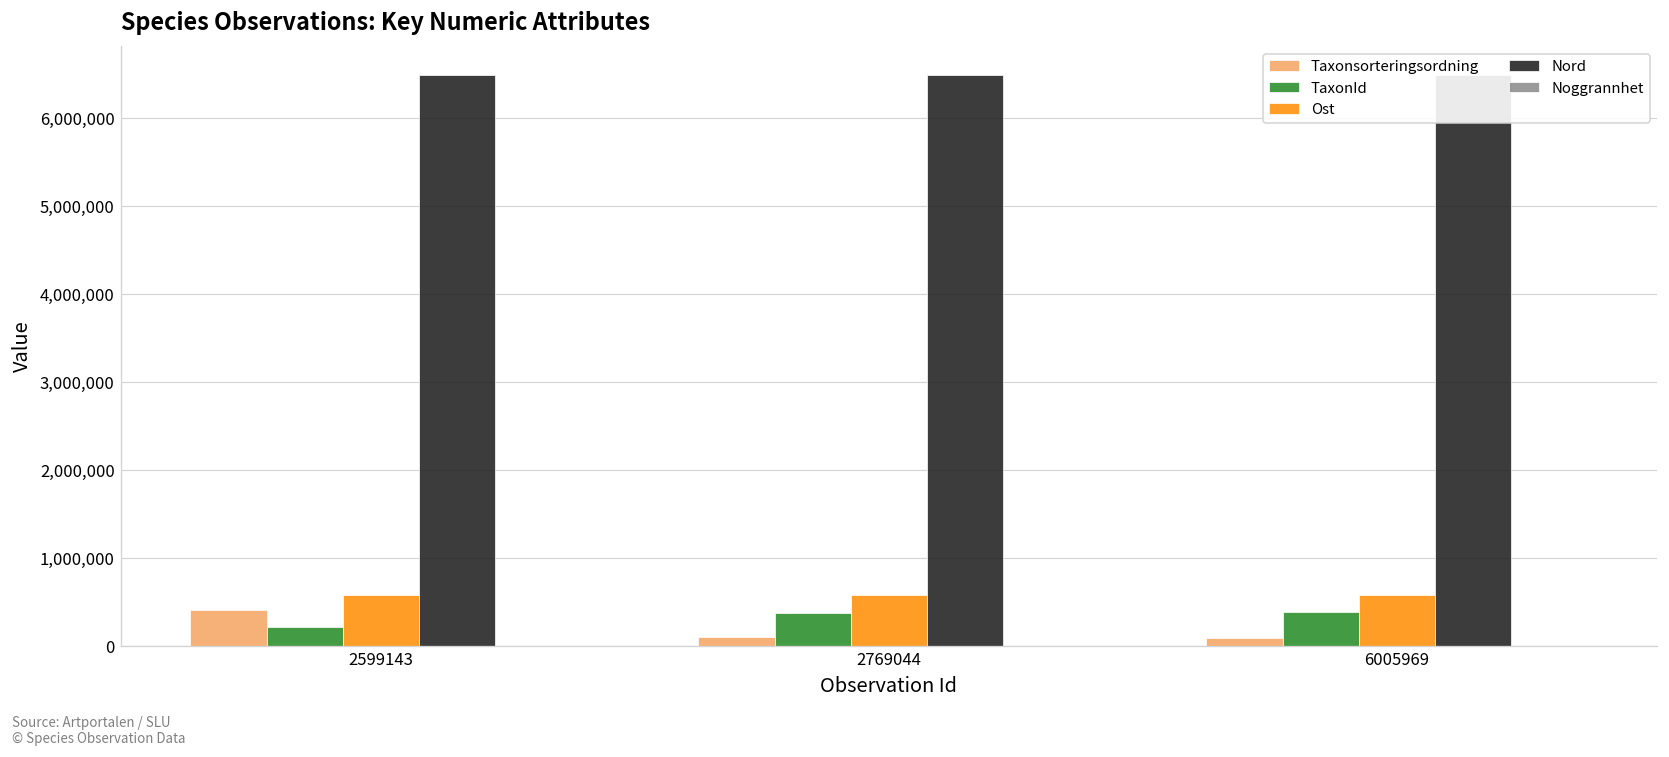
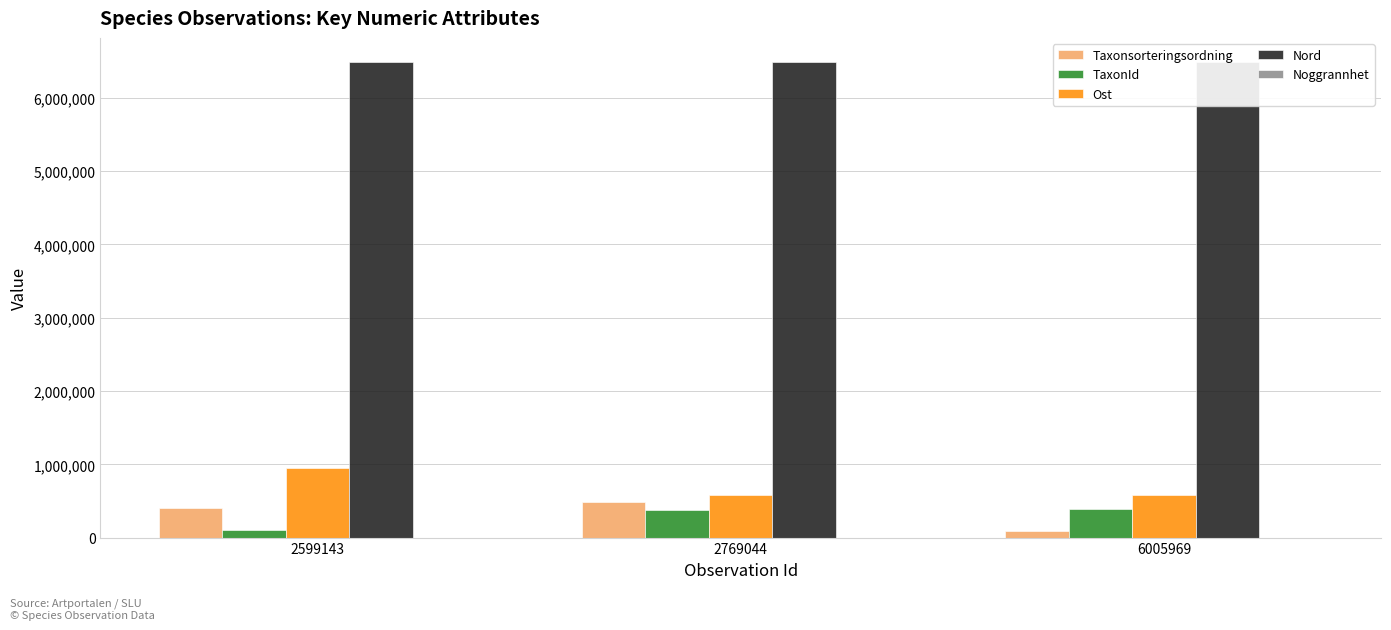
  {
    "Taxonsorteringsordning": {
      "2599143": "400,000",
-     "2769044": "100,000",
+     "2769044": "500,000",
      "6005969": "100,000"
    },
    "TaxonId": {
-     "2599143": "200,000",
+     "2599143": "100,000",
      "2769044": "400,000",
      "6005969": "400,000"
    },
    "Ost": {
-     "2599143": "600,000",
+     "2599143": "900,000",
      "2769044": "600,000",
      "6005969": "600,000"
    },
    "Nord": {
      "2599143": "6,500,000",
      "2769044": "6,500,000"
    }
  }
